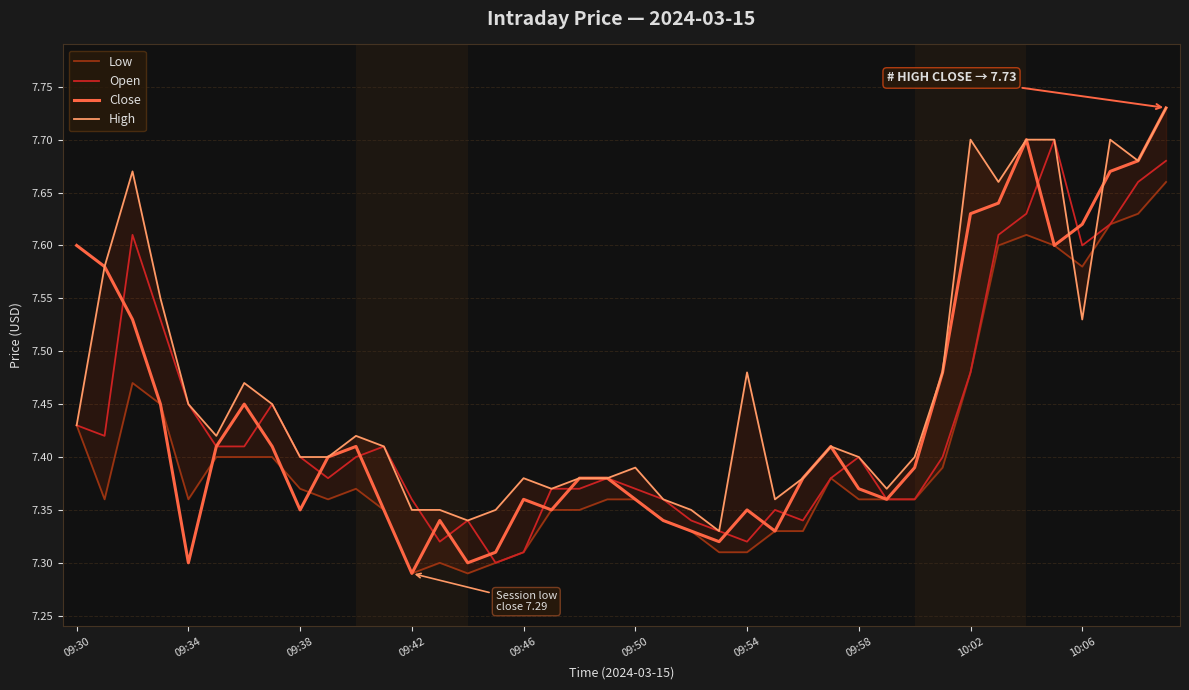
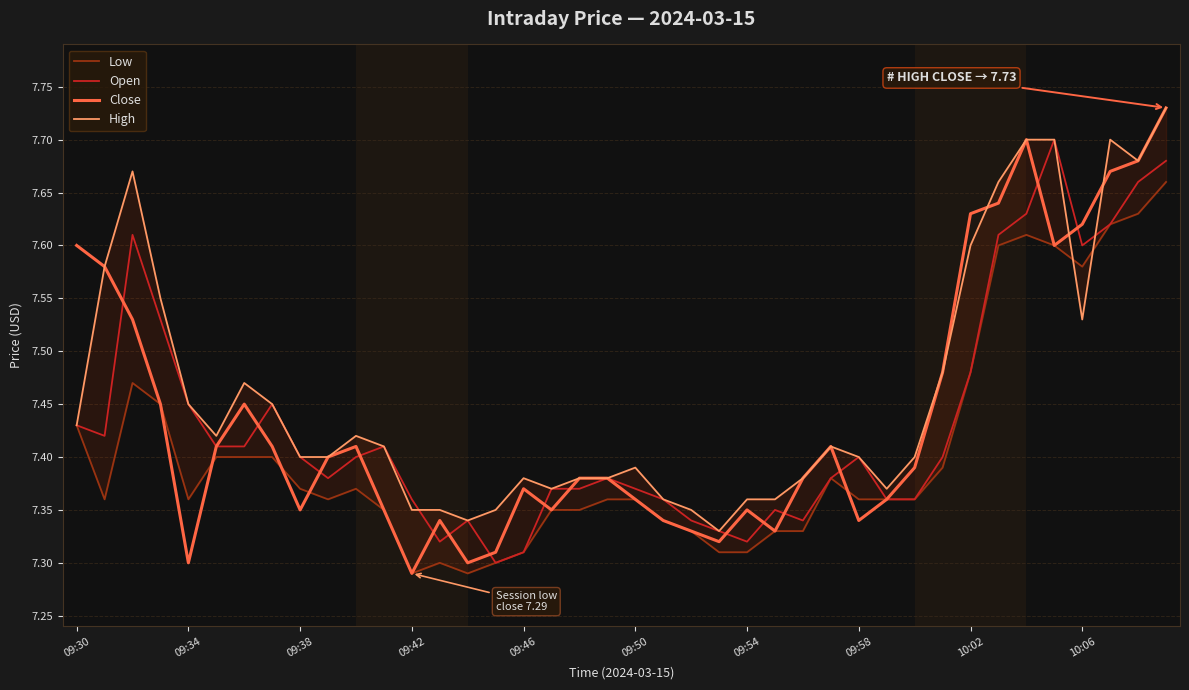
  {
    "Close": {
      "09:30": 7.60,
      "09:34": 7.30,
      "09:38": 7.35,
-     "09:46": 7.36,
+     "09:46": 7.37,
      "09:54": 7.35,
-     "09:58": 7.37,
+     "09:58": 7.34,
      "10:02": 7.63,
      "10:06": 7.62
    },
    "High": {
-     "09:54": 7.48,
-     "10:02": 7.7,
+     "09:54": 7.36,
+     "10:02": 7.6,
      "10:06": 7.53
    }
  }
